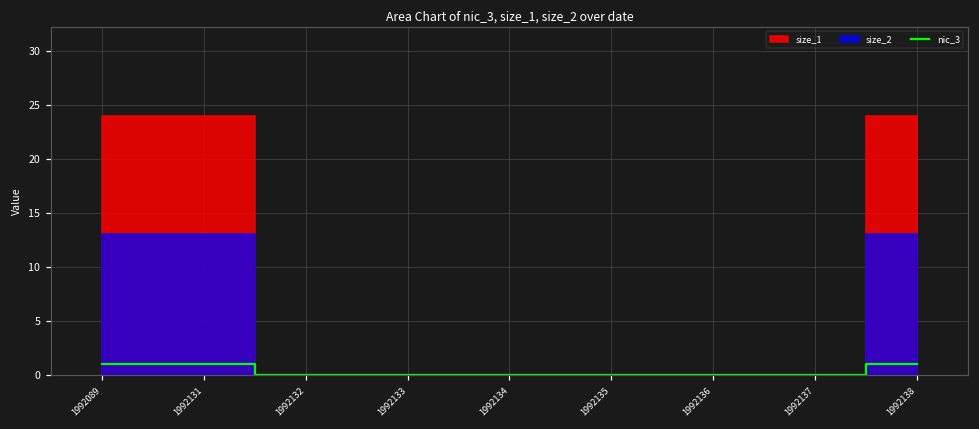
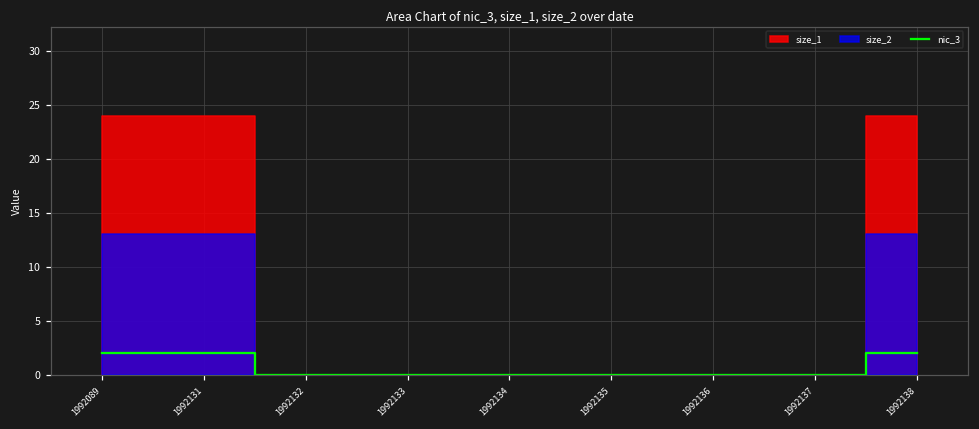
  {
    "nic_3": {
-     "1992089": 1,
-     "1992131": 1,
+     "1992089": 2,
+     "1992131": 2,
      "1992132": 0,
      "1992133": 0,
      "1992134": 0,
      "1992135": 0,
      "1992136": 0,
      "1992137": 0,
-     "1992138": 1
+     "1992138": 2
    }
  }
